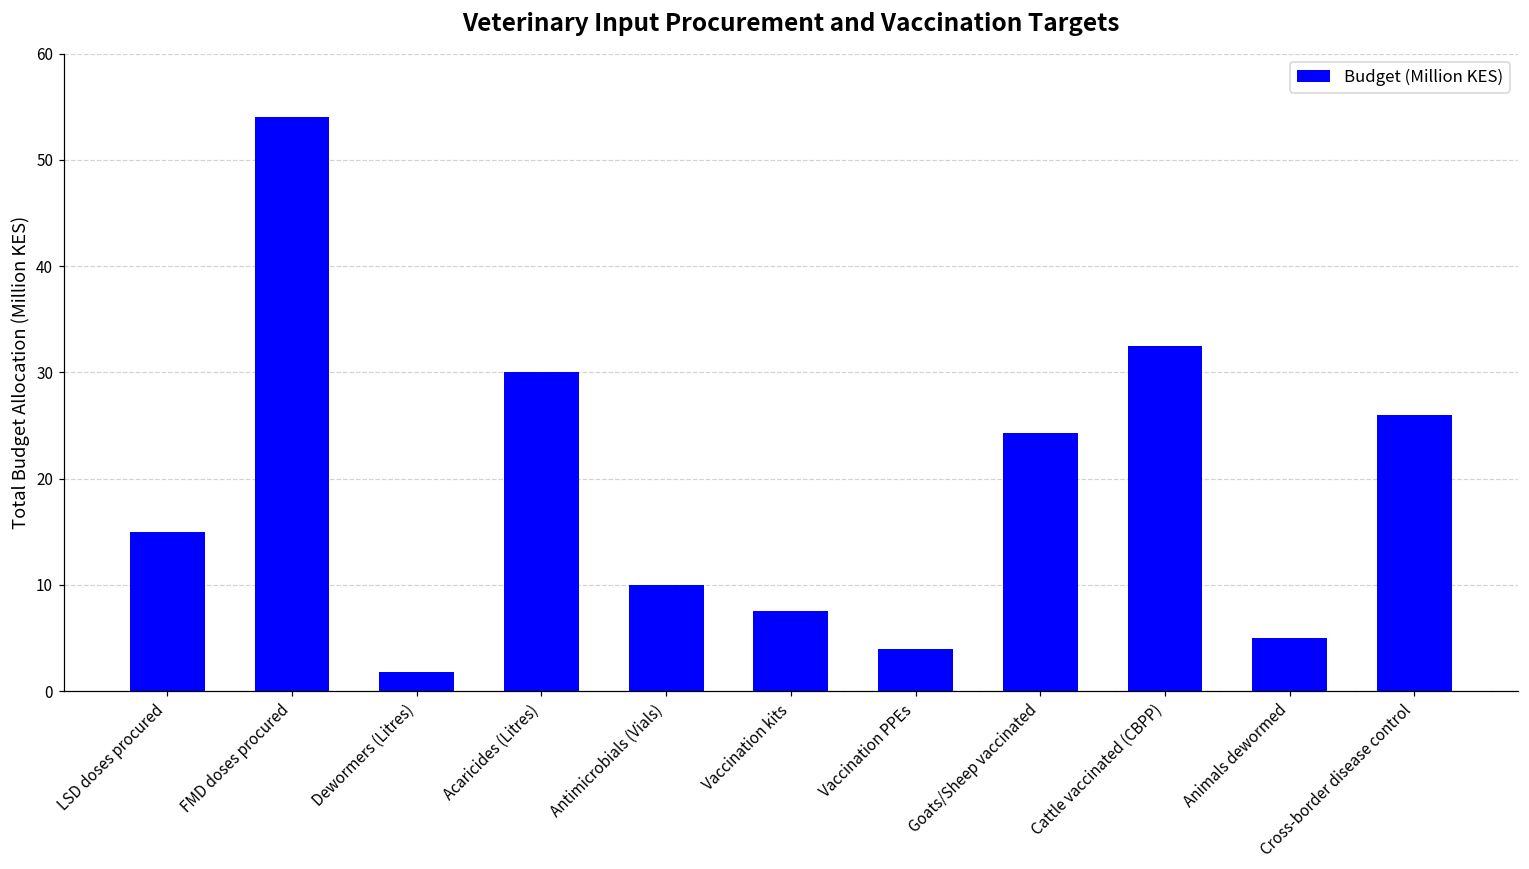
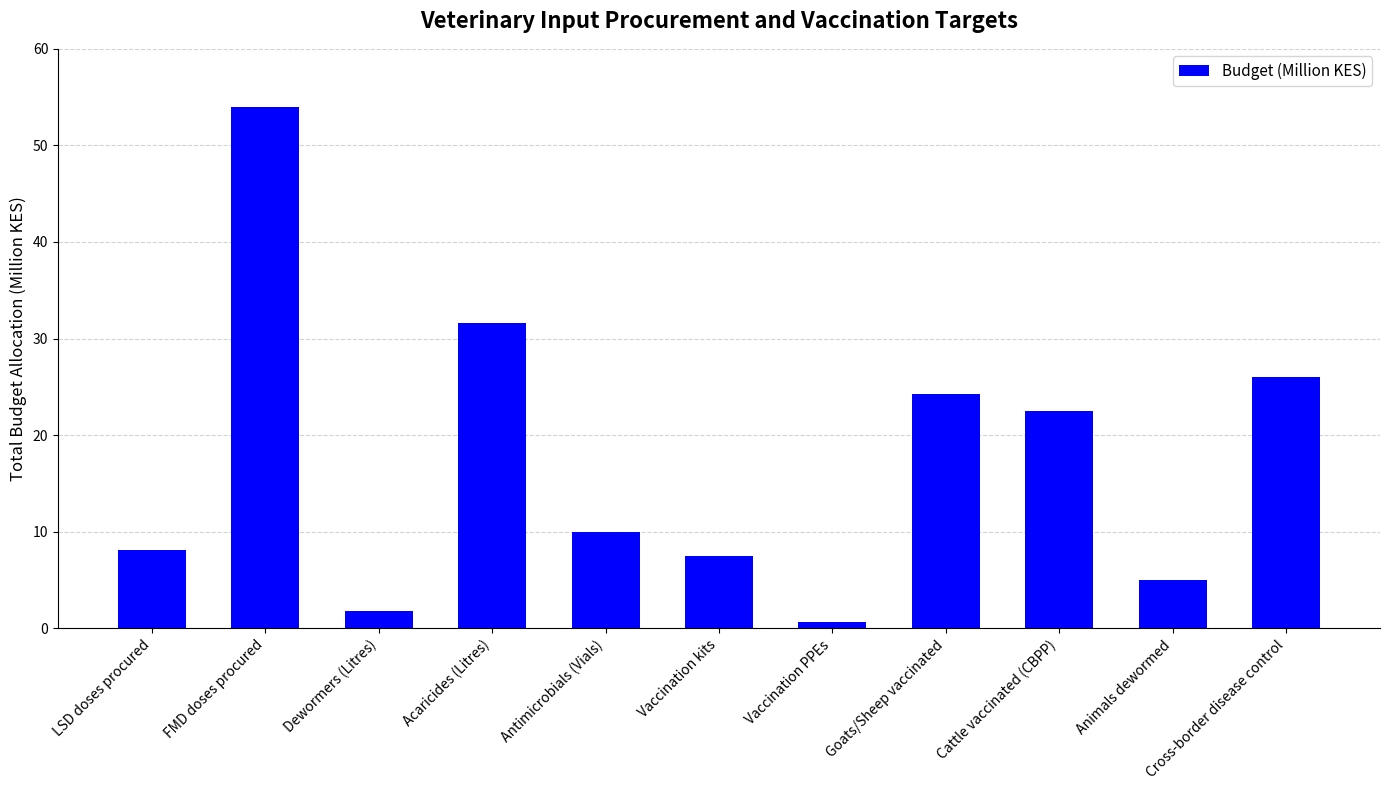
  {
-   "LSD doses procured": 15,
+   "LSD doses procured": 8,
    "FMD doses procured": 54,
    "Dewormers (Litres)": 2,
-   "Acaricides (Litres)": 30,
+   "Acaricides (Litres)": 32,
    "Antimicrobials (Vials)": 10,
    "Vaccination kits": 8,
-   "Vaccination PPEs": 4,
+   "Vaccination PPEs": 1,
    "Goats/Sheep vaccinated": 24,
-   "Cattle vaccinated (CBPP)": 33,
+   "Cattle vaccinated (CBPP)": 23,
    "Animals dewormed": 5,
    "Cross-border disease control": 26
  }
